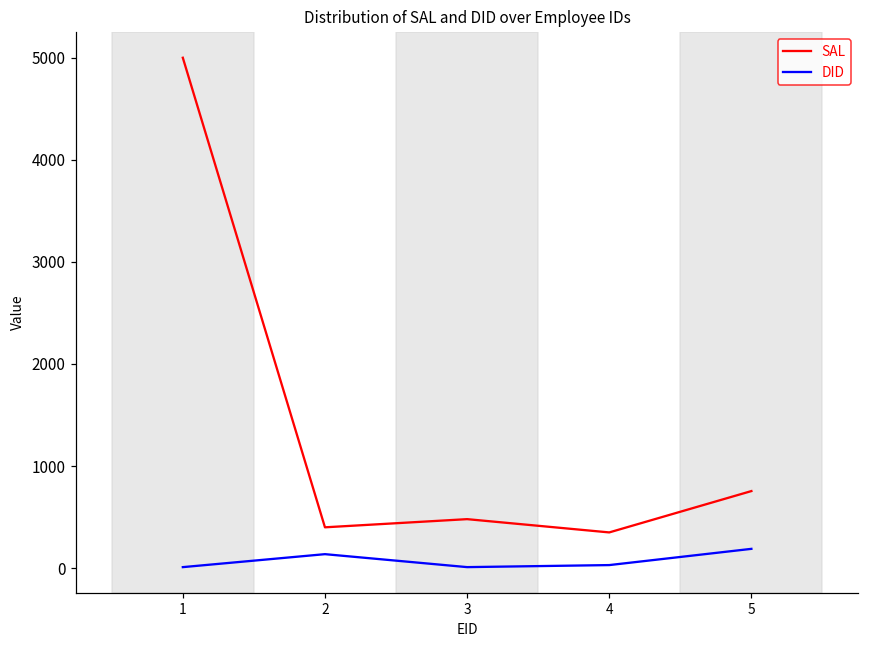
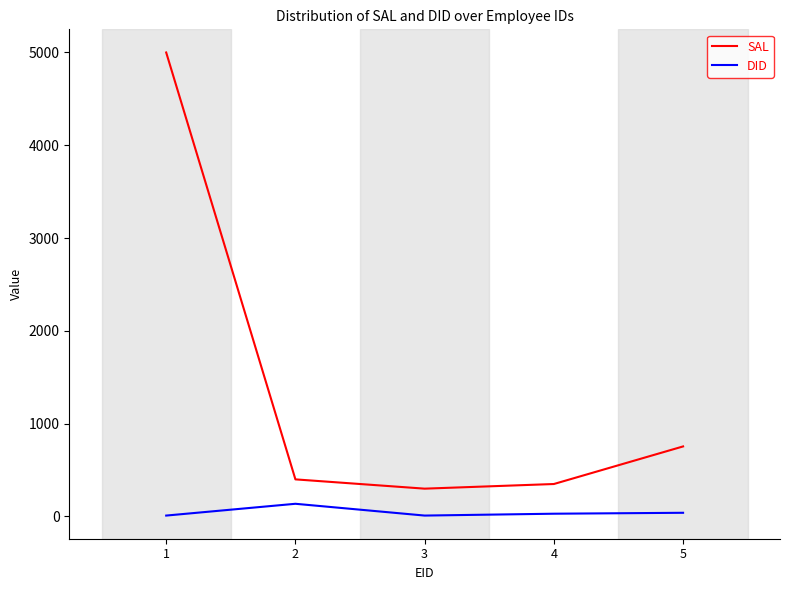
  {
    "SAL": {
      "1": 5000,
      "2": 400,
-     "3": 500,
+     "3": 300,
      "4": 400,
      "5": 800
    },
    "DID": {
      "1": 0,
      "2": 100,
      "3": 0,
      "4": 0,
-     "5": 200
+     "5": 0
    }
  }
